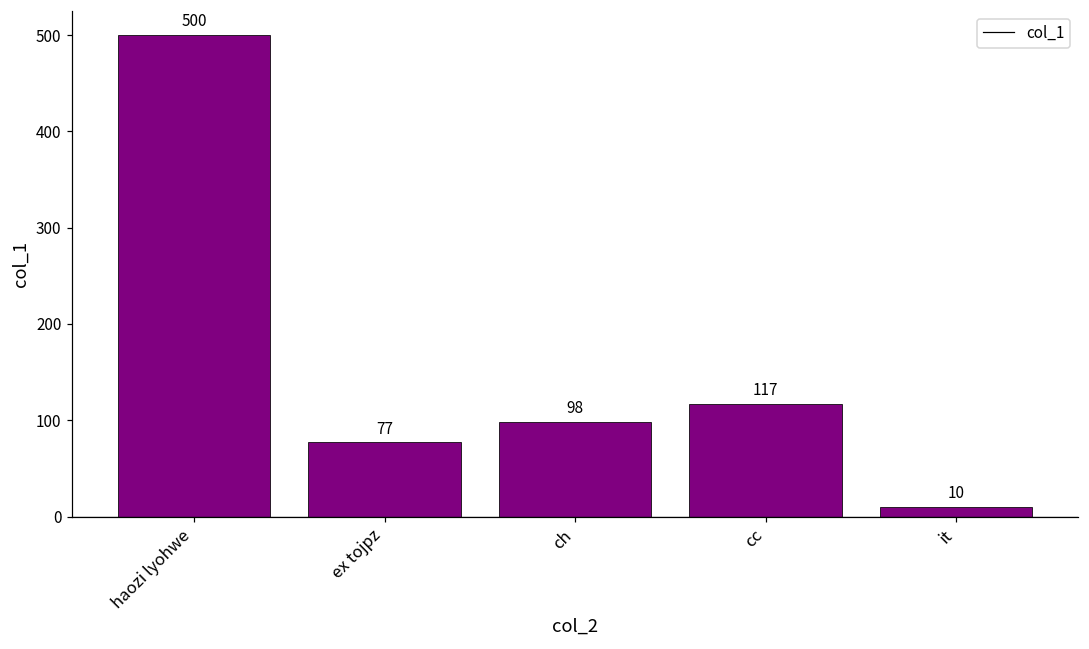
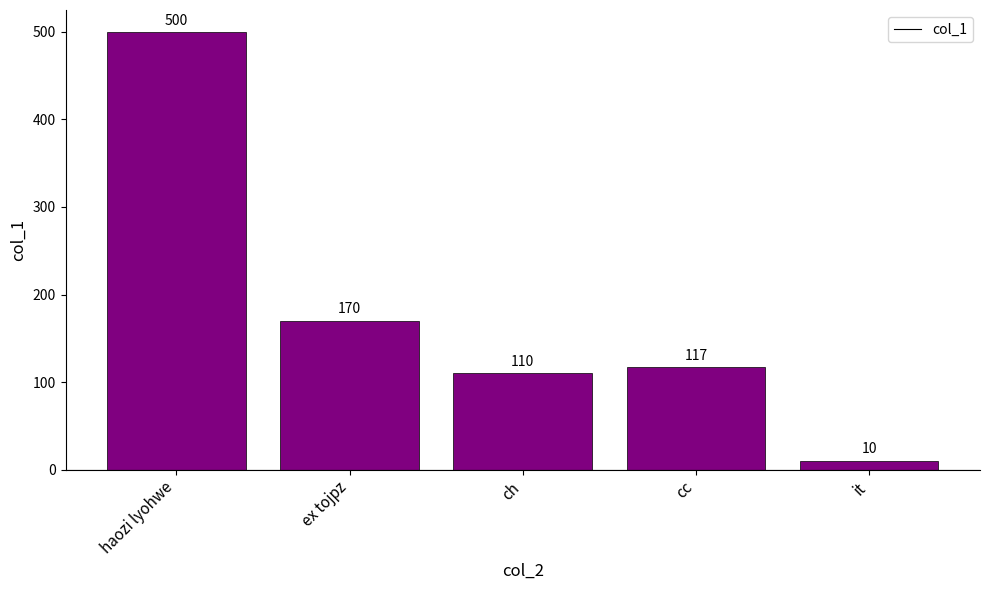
  {
    "haozi lyohwe": 500,
-   "ex tojpz": 77,
-   "ch": 98,
+   "ex tojpz": 170,
+   "ch": 110,
    "cc": 117,
    "it": 10
  }
